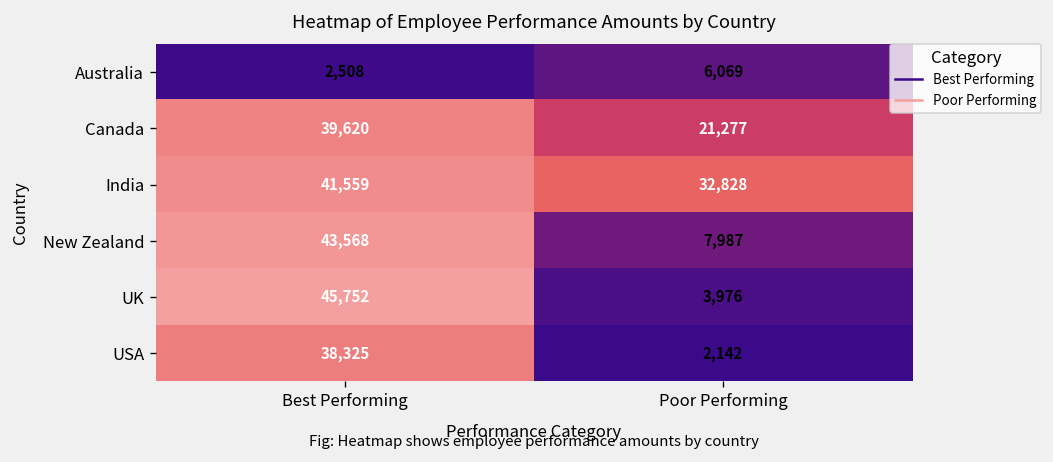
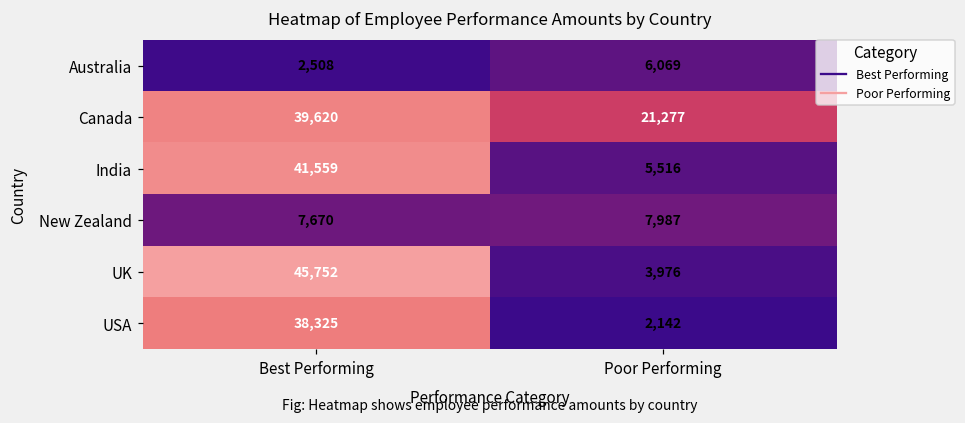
  {
    "Australia": {
      "Best Performing": "2,508",
      "Poor Performing": "6,069"
    },
    "Canada": {
      "Best Performing": "39,620",
      "Poor Performing": "21,277"
    },
    "India": {
      "Best Performing": "41,559",
-     "Poor Performing": "32,828"
+     "Poor Performing": "5,516"
    },
    "New Zealand": {
-     "Best Performing": "43,568",
+     "Best Performing": "7,670",
      "Poor Performing": "7,987"
    },
    "UK": {
      "Best Performing": "45,752",
      "Poor Performing": "3,976"
    },
    "USA": {
      "Best Performing": "38,325",
      "Poor Performing": "2,142"
    }
  }
